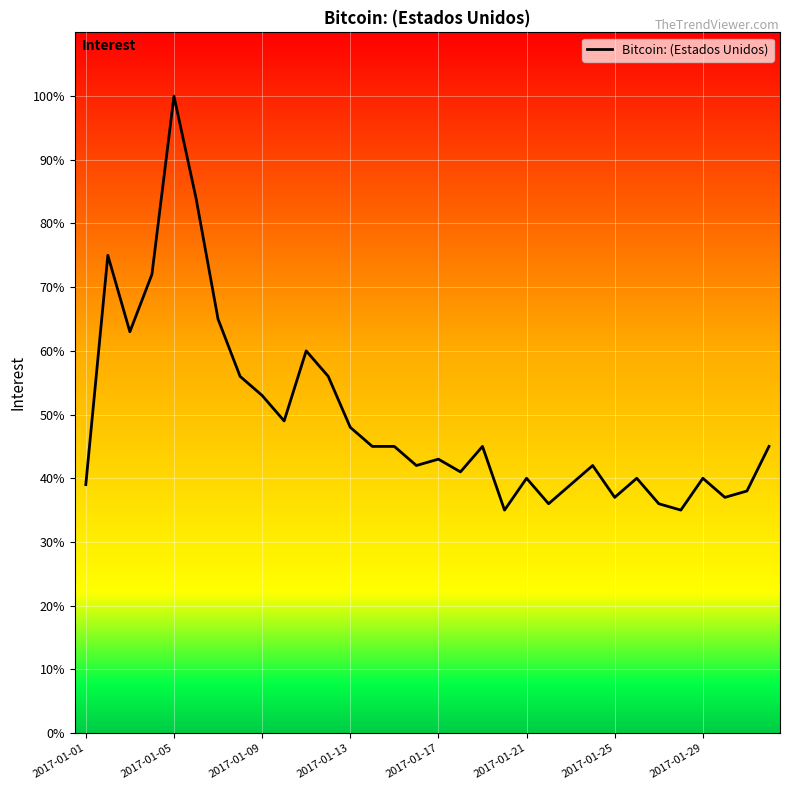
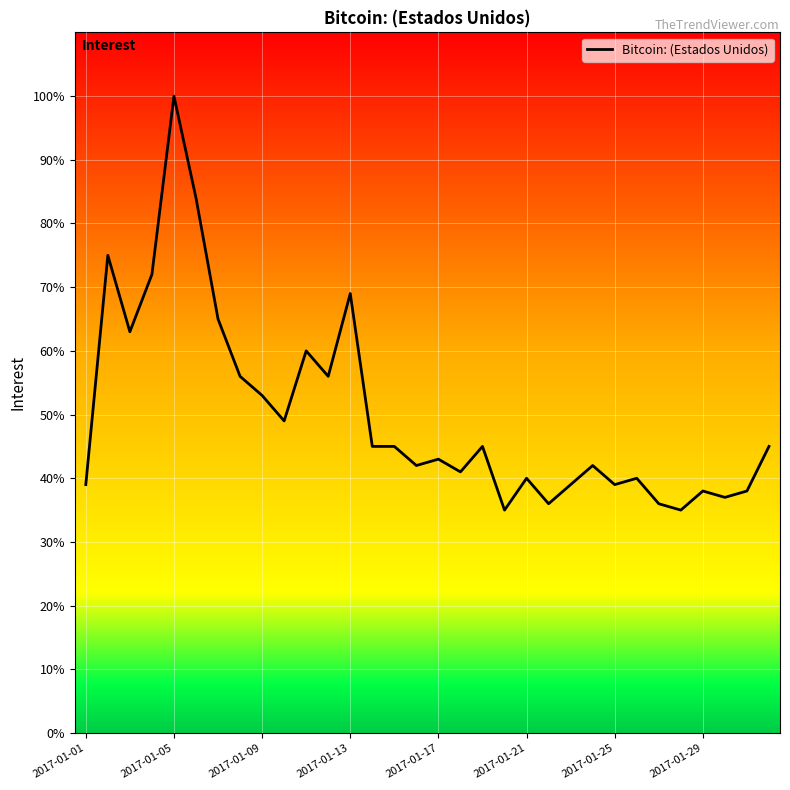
  {
    "2017-01-01": "39%",
    "2017-01-05": "100%",
    "2017-01-09": "53%",
-   "2017-01-13": "48%",
+   "2017-01-13": "69%",
    "2017-01-17": "43%",
    "2017-01-21": "40%",
-   "2017-01-25": "37%",
-   "2017-01-29": "40%"
+   "2017-01-25": "39%",
+   "2017-01-29": "38%"
  }
